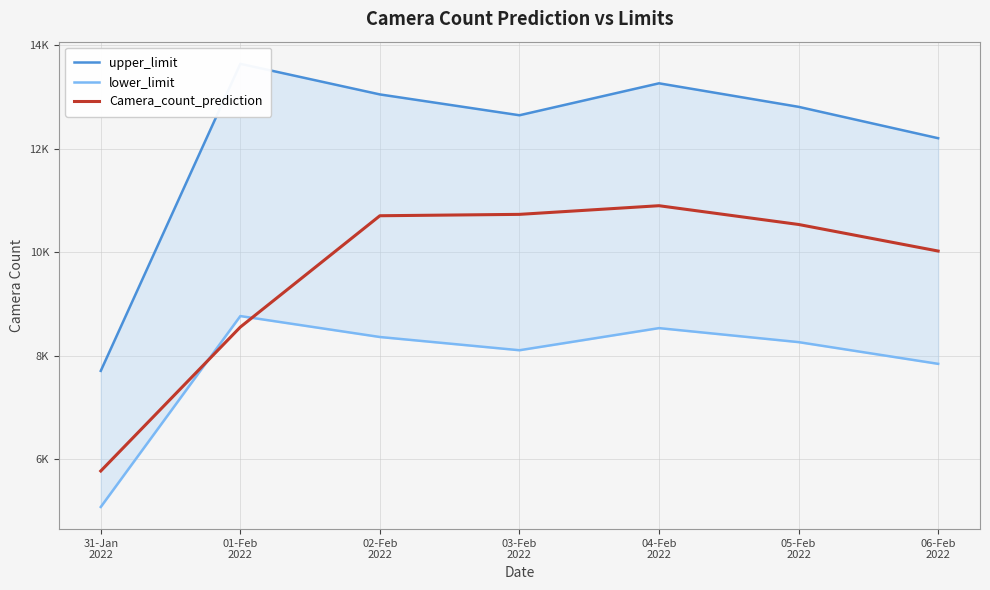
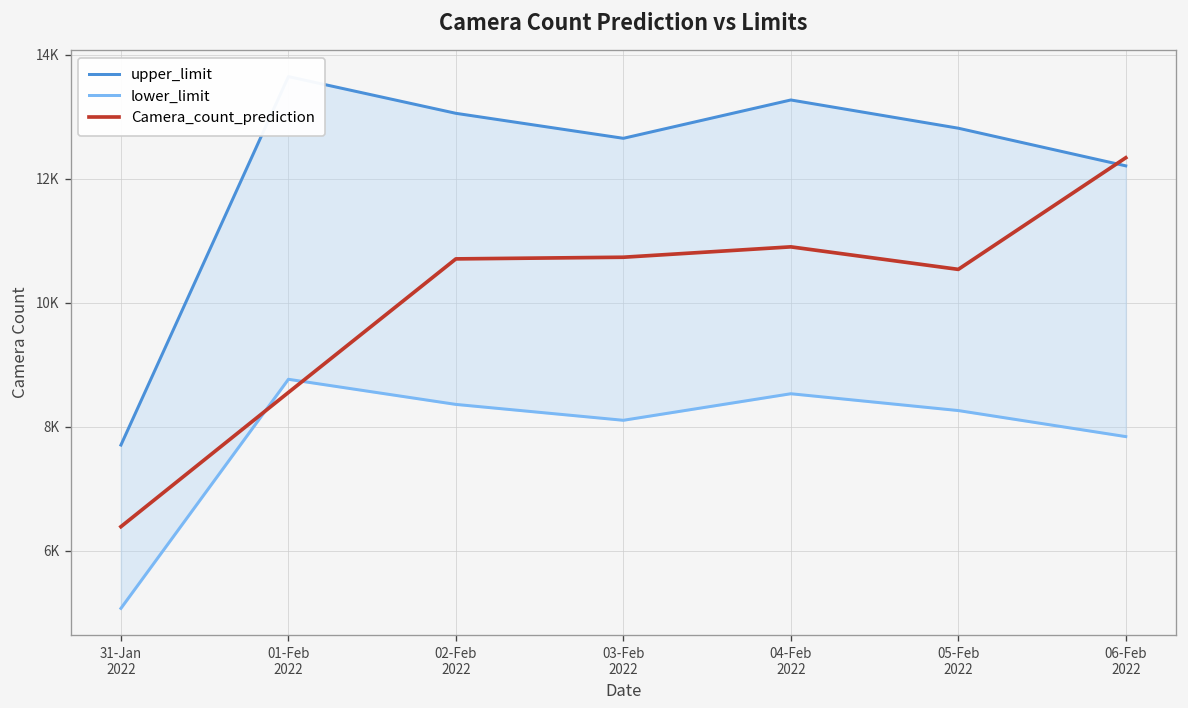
  {
    "upper_limit": {
      "31-Jan 2022": 7700,
      "02-Feb 2022": 13100,
      "03-Feb 2022": 12700,
      "04-Feb 2022": 13300,
      "05-Feb 2022": 12800,
      "06-Feb 2022": 12200
    },
    "lower_limit": {
      "31-Jan 2022": 5100,
      "01-Feb 2022": 8800,
      "02-Feb 2022": 8400,
      "03-Feb 2022": 8100,
      "04-Feb 2022": 8500,
      "05-Feb 2022": 8300,
      "06-Feb 2022": 7800
    },
    "Camera_count_prediction": {
-     "31-Jan 2022": 5800,
+     "31-Jan 2022": 6400,
      "01-Feb 2022": 8600,
      "02-Feb 2022": 10700,
      "03-Feb 2022": 10700,
      "04-Feb 2022": 10900,
      "05-Feb 2022": 10500,
-     "06-Feb 2022": 10000
+     "06-Feb 2022": 12300
    }
  }
